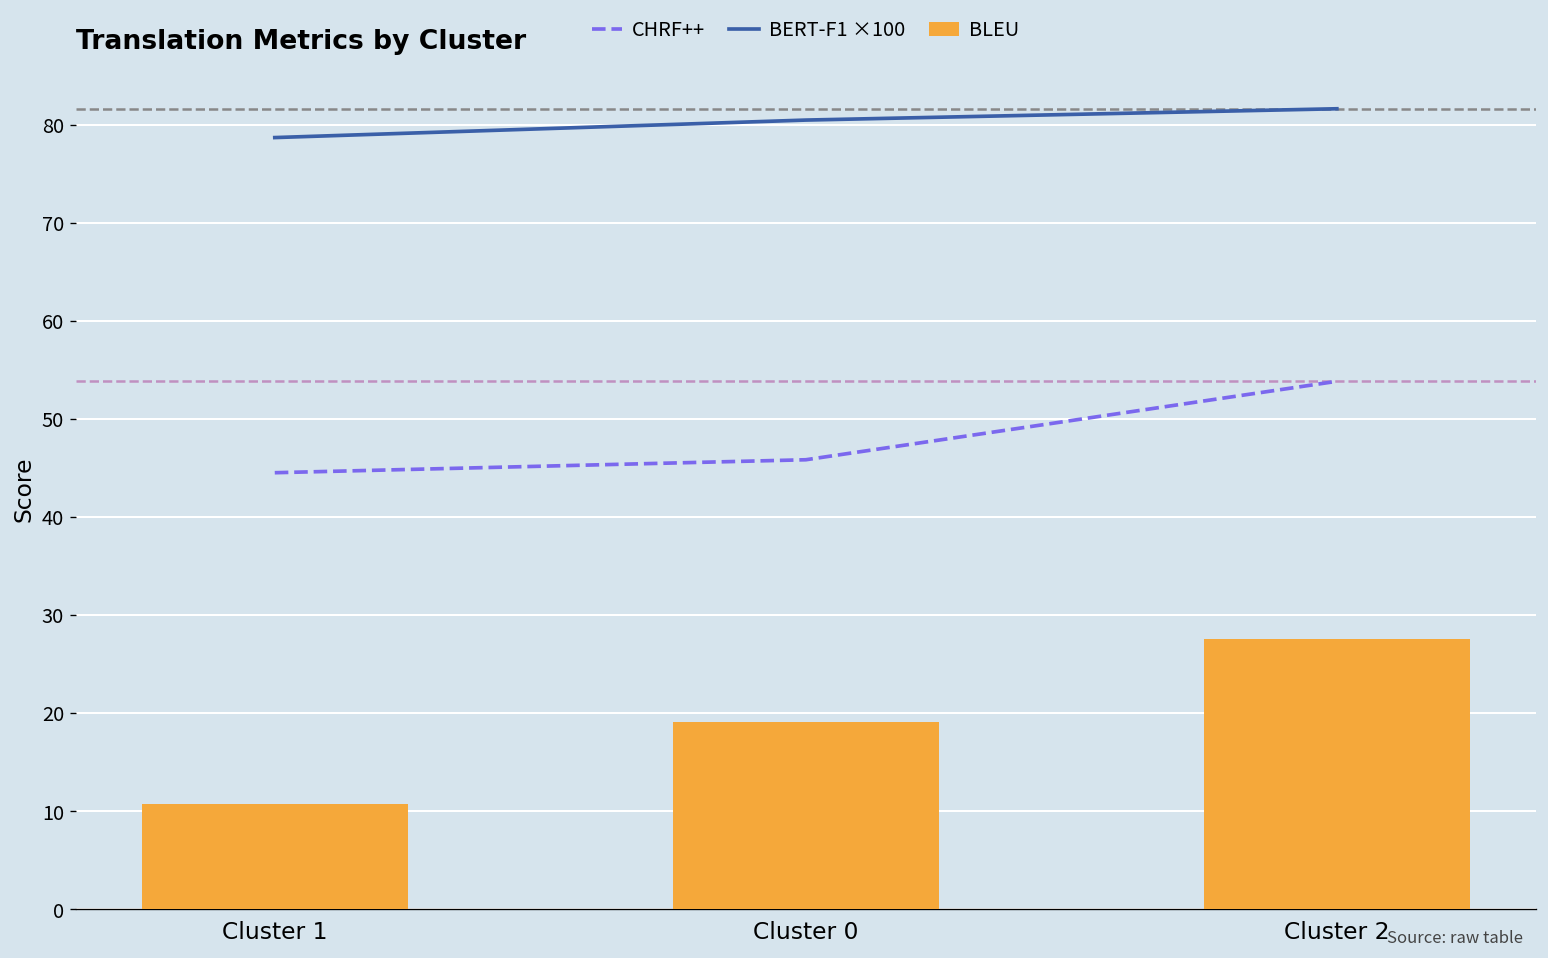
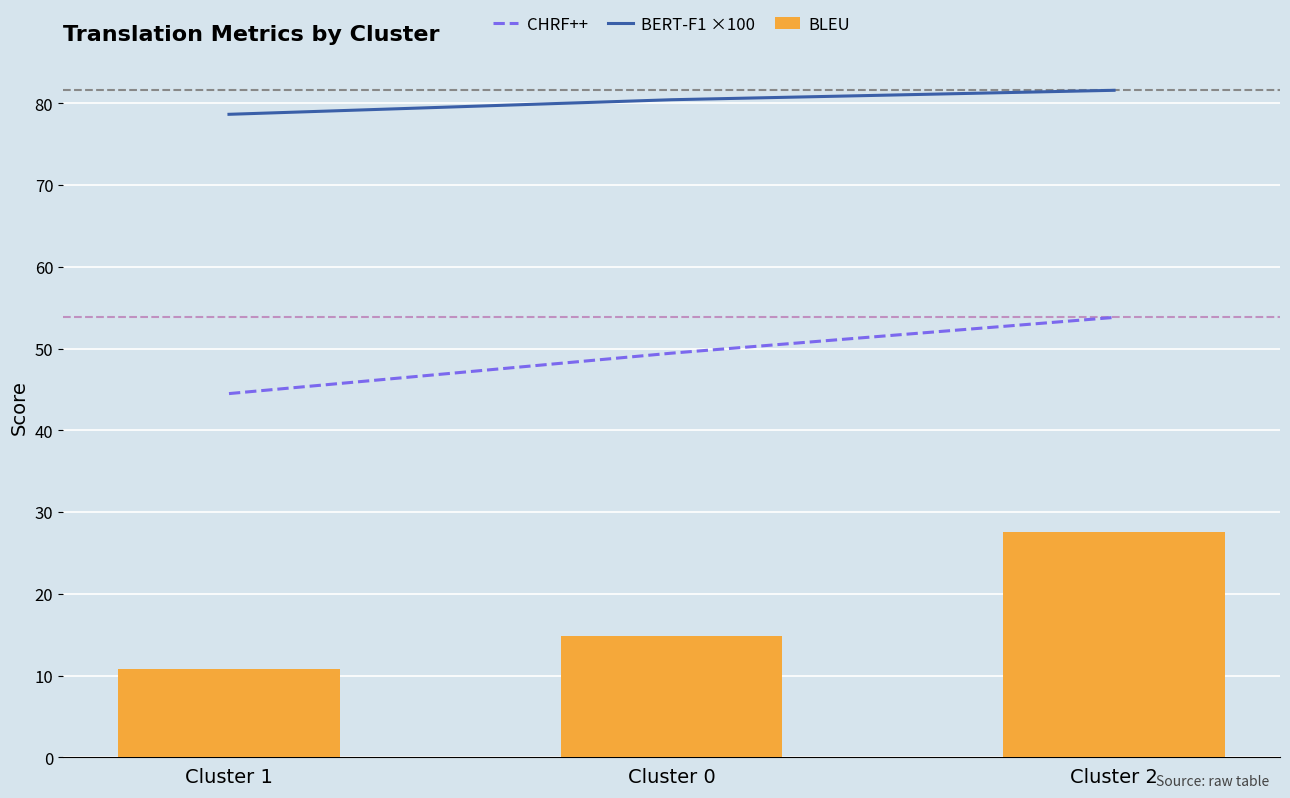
  {
    "CHRF++": {
      "Cluster 1": 44,
-     "Cluster 0": 46,
+     "Cluster 0": 49,
      "Cluster 2": 54
    },
    "BLEU": {
      "Cluster 1": 11,
-     "Cluster 0": 19,
+     "Cluster 0": 15,
      "Cluster 2": 28
    },
    "BERT-F1 ×100": {
      "Cluster 1": 79,
      "Cluster 0": 80,
      "Cluster 2": 82
    }
  }
